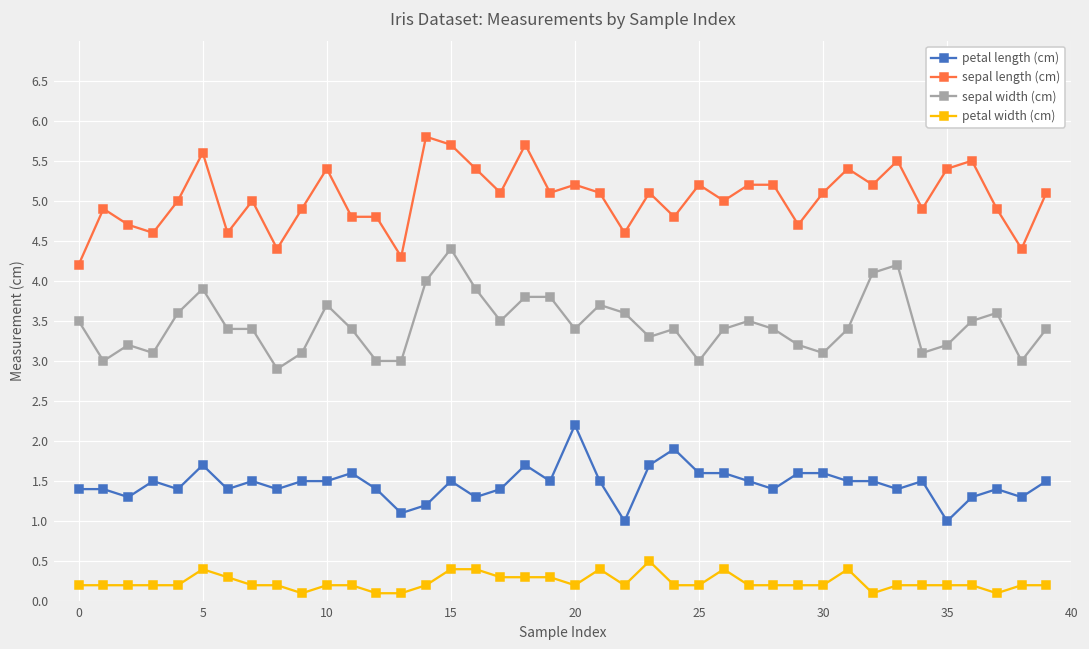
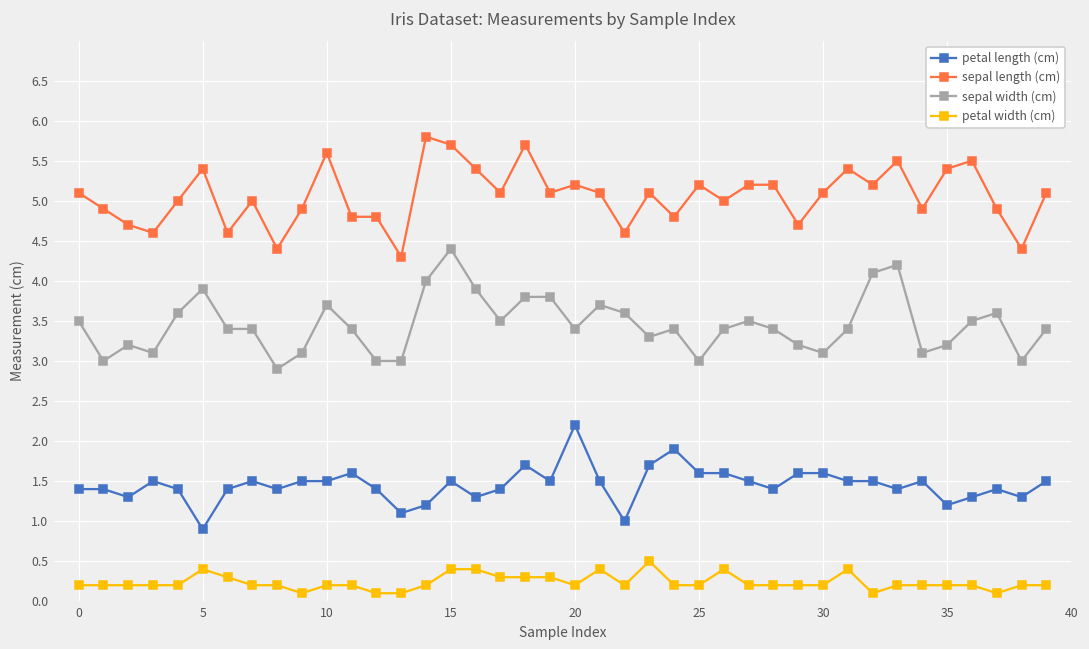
  {
    "petal length (cm)": {
      "0": 1.4,
-     "5": 1.7,
+     "5": 0.9,
      "10": 1.5,
      "15": 1.5,
      "20": 2.2,
      "25": 1.6,
      "30": 1.6,
-     "35": 1.0
+     "35": 1.2
    },
    "sepal length (cm)": {
-     "0": 4.2,
-     "5": 5.6,
-     "10": 5.4,
+     "0": 5.1,
+     "5": 5.4,
+     "10": 5.6,
      "15": 5.7,
      "20": 5.2,
      "25": 5.2,
      "30": 5.1,
      "35": 5.4
    },
    "sepal width (cm)": {
      "0": 3.5,
      "5": 3.9,
      "10": 3.7,
      "15": 4.4,
      "20": 3.4,
      "25": 3.0,
      "30": 3.1,
      "35": 3.2
    },
    "petal width (cm)": {
      "0": 0.2,
      "5": 0.4,
      "10": 0.2,
      "15": 0.4,
      "20": 0.2,
      "25": 0.2,
      "30": 0.2,
      "35": 0.2
    }
  }
